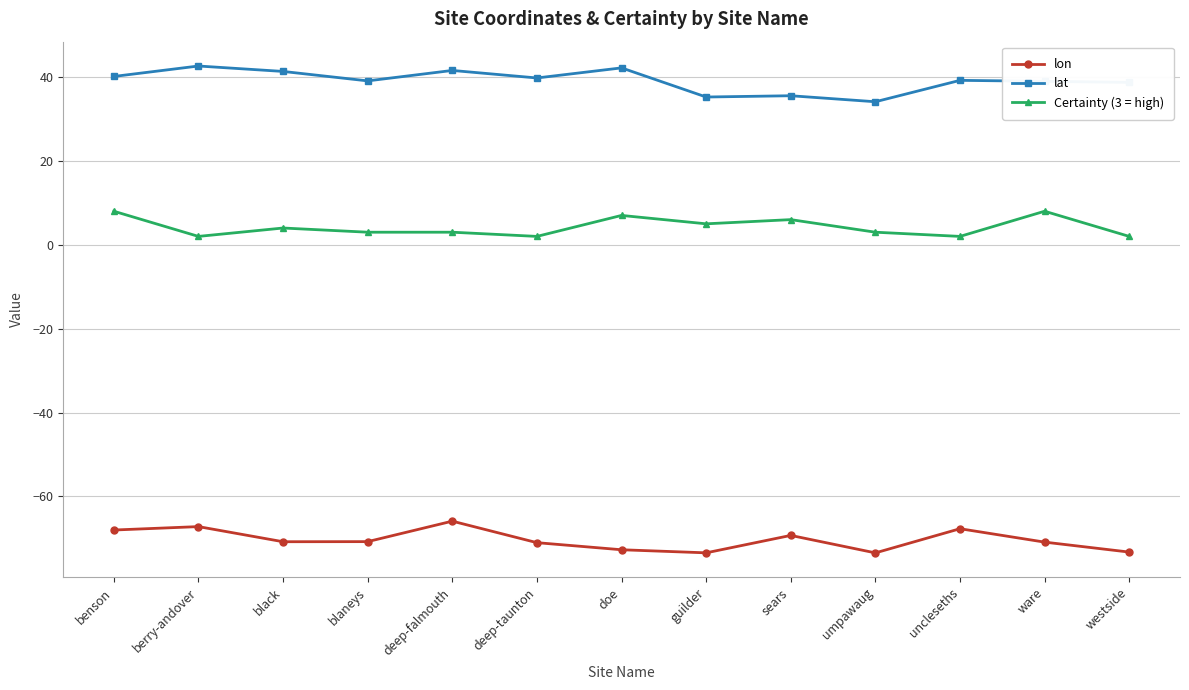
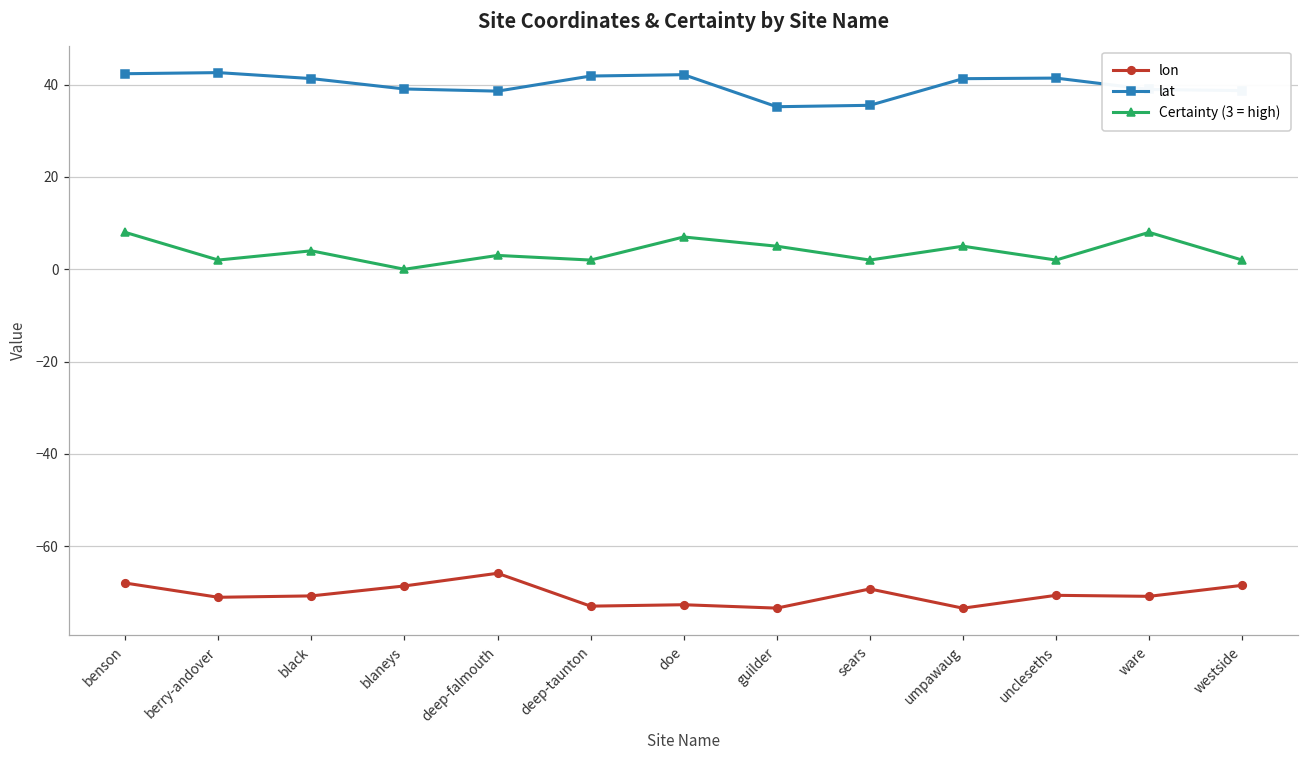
  {
    "lon": {
      "benson": -68,
-     "berry-andover": -67,
+     "berry-andover": -71,
      "black": -71,
-     "blaneys": -71,
+     "blaneys": -69,
      "deep-falmouth": -66,
-     "deep-taunton": -71,
+     "deep-taunton": -73,
      "doe": -73,
      "guilder": -73,
      "sears": -69,
      "umpawaug": -73,
-     "uncleseths": -68,
+     "uncleseths": -71,
      "ware": -71,
-     "westside": -73
+     "westside": -69
    },
    "lat": {
-     "benson": 40,
+     "benson": 42,
      "berry-andover": 43,
      "black": 41,
      "blaneys": 39,
-     "deep-falmouth": 42,
-     "deep-taunton": 40,
+     "deep-falmouth": 39,
+     "deep-taunton": 42,
      "doe": 42,
      "guilder": 35,
      "sears": 36,
-     "umpawaug": 34,
-     "uncleseths": 39
+     "umpawaug": 41,
+     "uncleseths": 41
    },
    "Certainty (3 = high)": {
      "benson": 8,
      "berry-andover": 2,
      "black": 4,
-     "blaneys": 3,
+     "blaneys": 0,
      "deep-falmouth": 3,
      "deep-taunton": 2,
      "doe": 7,
      "guilder": 5,
-     "sears": 6,
-     "umpawaug": 3,
+     "sears": 2,
+     "umpawaug": 5,
      "uncleseths": 2,
      "ware": 8,
      "westside": 2
    }
  }
